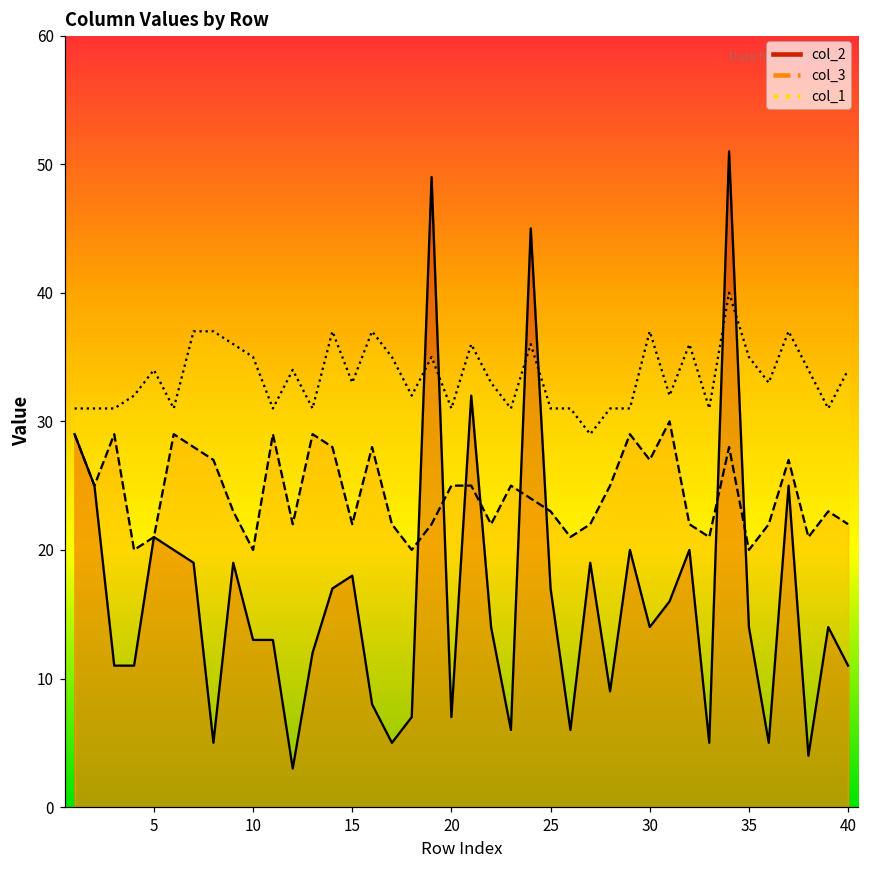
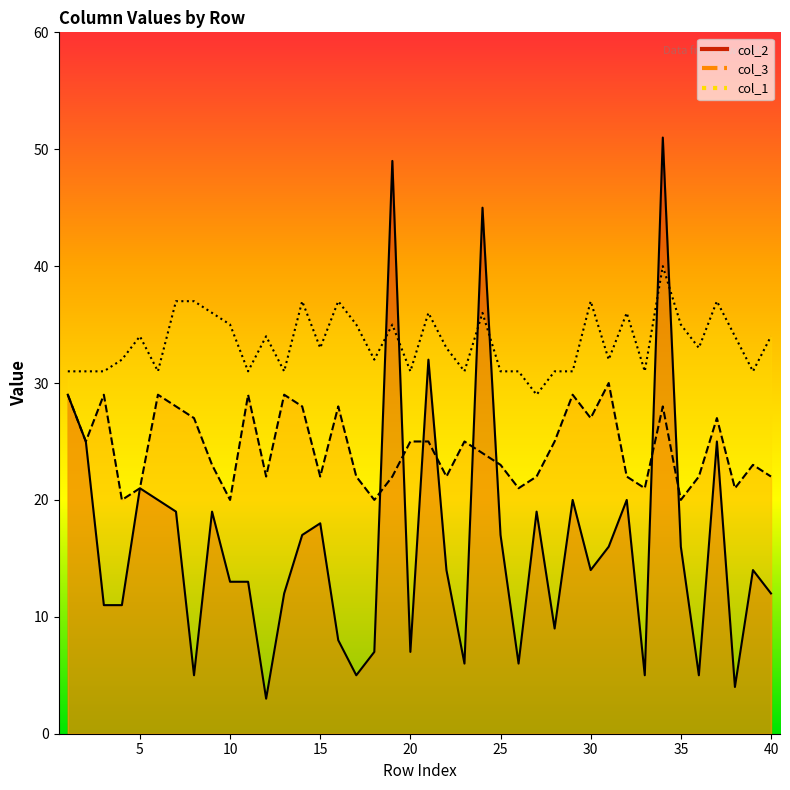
  {
    "col_2": {
      "10": 13,
      "15": 18,
      "20": 7,
      "25": 17,
      "30": 14,
-     "35": 14,
-     "40": 11
+     "35": 16,
+     "40": 12
    }
  }
